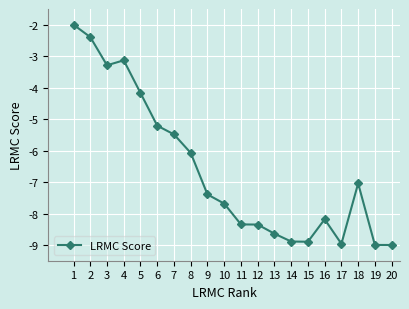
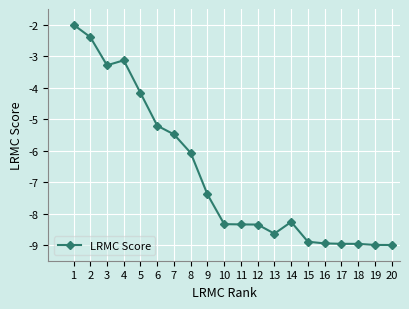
  {
    "1": -2.0,
    "2": -2.4,
    "3": -3.3,
    "4": -3.1,
    "5": -4.2,
    "6": -5.2,
    "7": -5.5,
    "8": -6.1,
    "9": -7.4,
-   "10": -7.7,
+   "10": -8.3,
    "11": -8.3,
    "12": -8.4,
    "13": -8.6,
-   "14": -8.9,
+   "14": -8.3,
    "15": -8.9,
-   "16": -8.2,
+   "16": -8.9,
    "17": -9.0,
-   "18": -7.0,
+   "18": -9.0,
    "19": -9.0,
    "20": -9.0
  }
